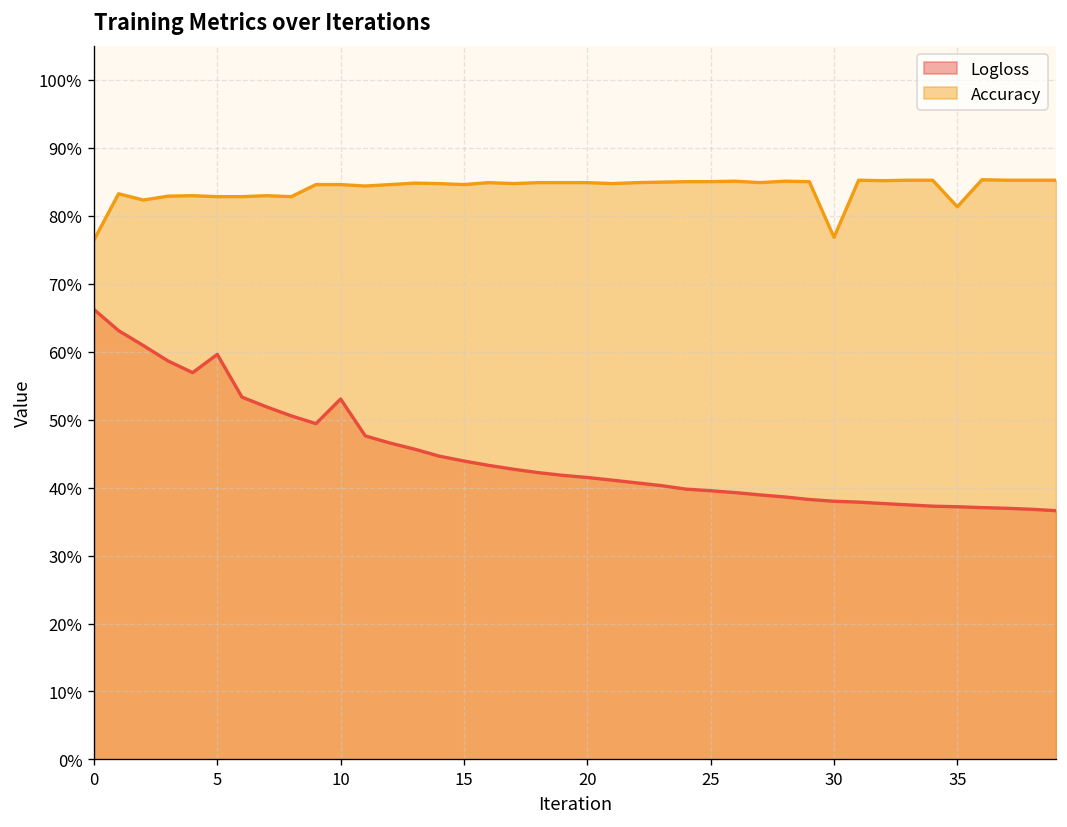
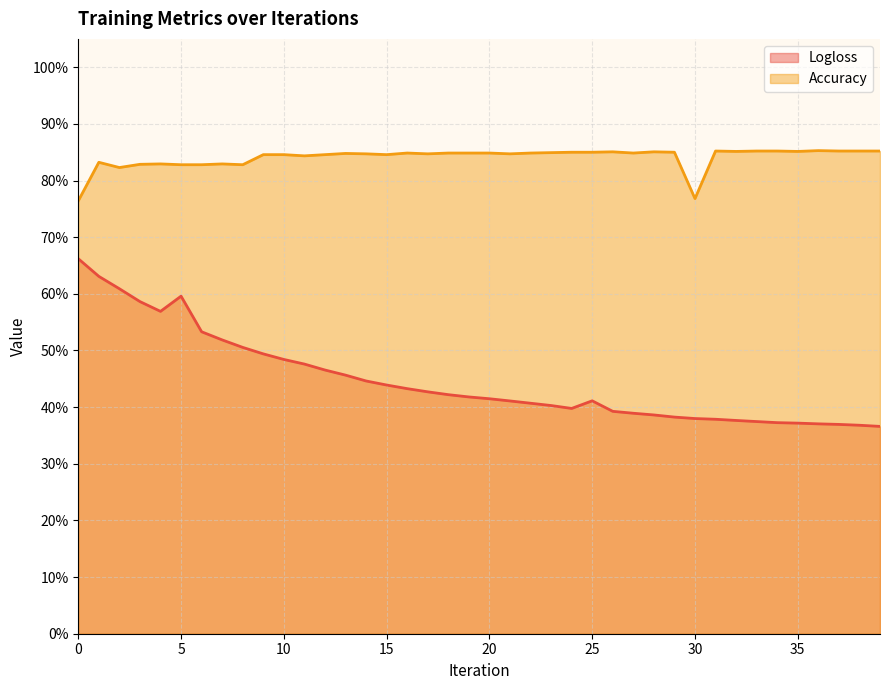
  {
    "Logloss": {
      "0": "66%",
      "5": "60%",
-     "10": "53%",
+     "10": "48%",
      "15": "44%",
      "20": "41%",
-     "25": "40%",
+     "25": "41%",
      "30": "38%",
      "35": "37%"
    },
    "Accuracy": {
      "0": "76%",
      "5": "83%",
      "10": "85%",
      "15": "85%",
      "20": "85%",
      "25": "85%",
      "30": "77%",
-     "35": "81%"
+     "35": "85%"
    }
  }
